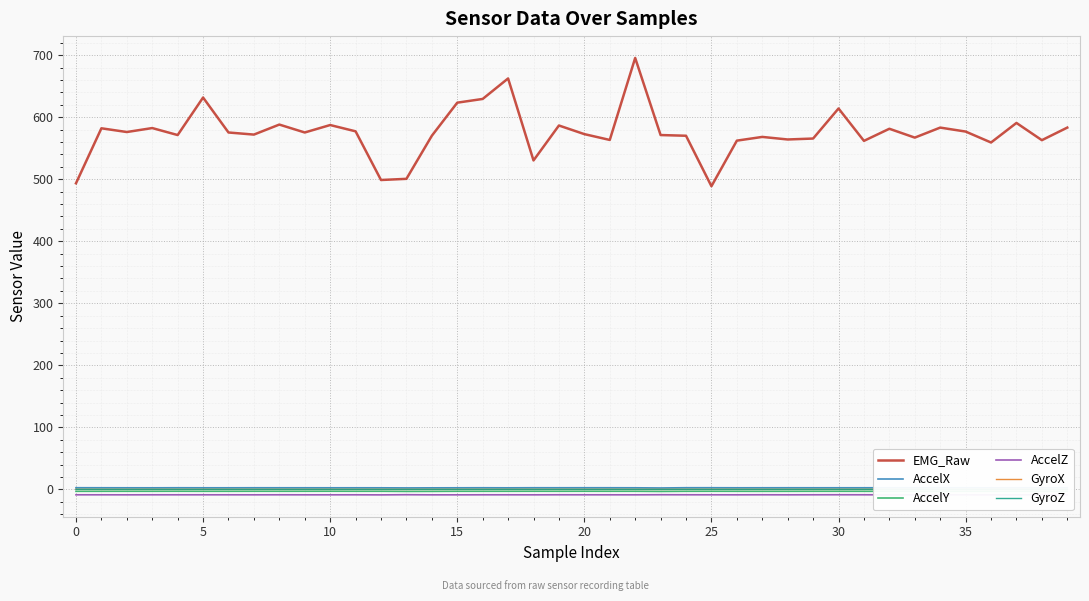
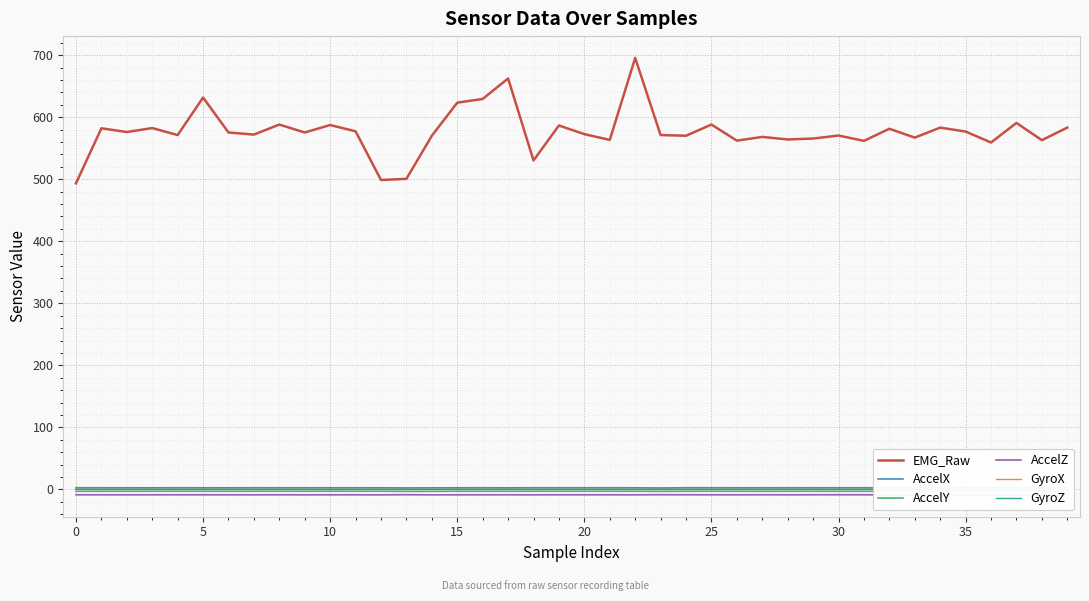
  {
    "EMG_Raw": {
      "0": 490,
      "5": 630,
      "10": 590,
      "15": 620,
      "20": 570,
-     "25": 490,
-     "30": 610,
+     "25": 590,
+     "30": 570,
      "35": 580
    },
    "AccelZ": {
      "0": -10,
      "5": -10,
      "10": -10,
      "15": -10,
      "20": -10,
      "25": -10,
      "30": -10
    }
  }
